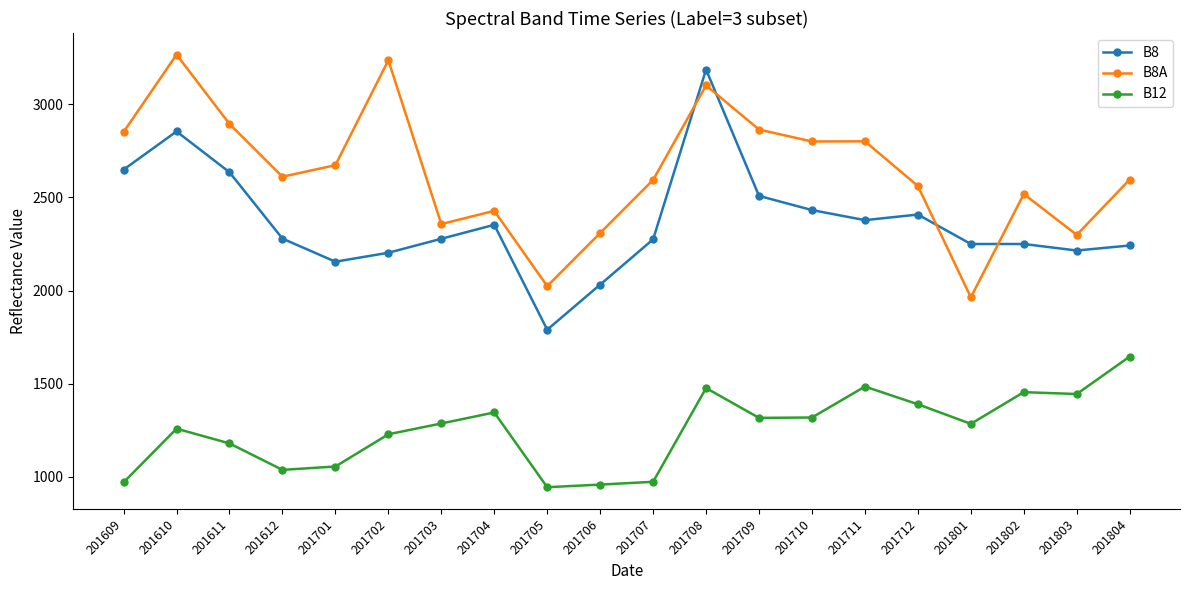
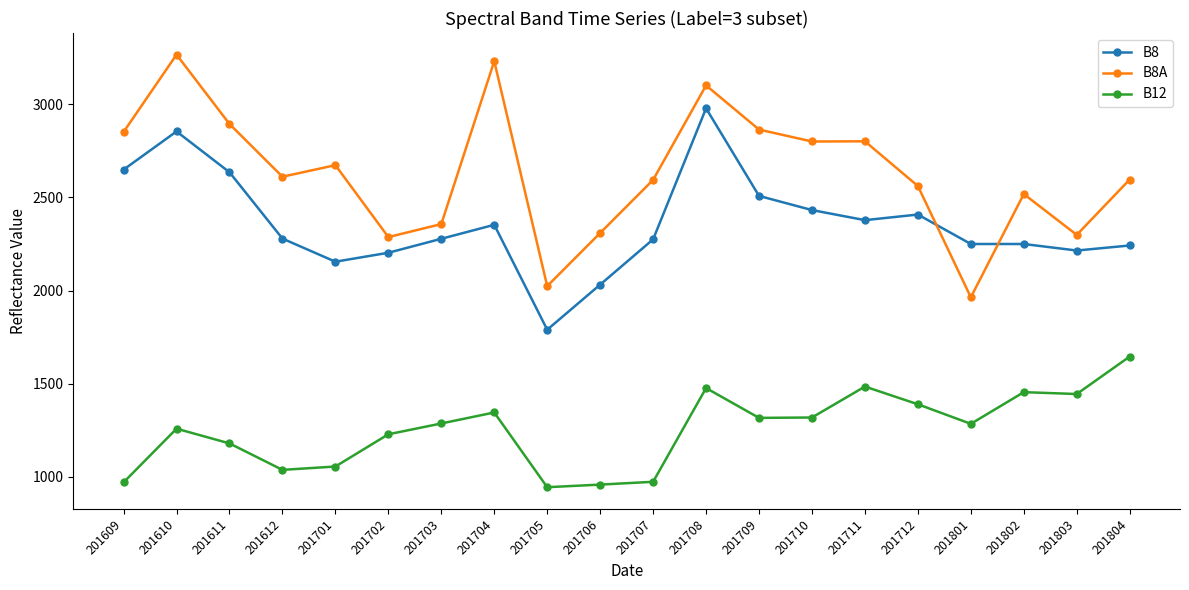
  {
    "B8": {
      "201609": 2650,
      "201610": 2850,
      "201611": 2640,
      "201612": 2280,
      "201701": 2160,
      "201702": 2200,
      "201703": 2280,
      "201704": 2350,
      "201705": 1790,
      "201706": 2030,
      "201707": 2280,
-     "201708": 3190,
+     "201708": 2980,
      "201709": 2510,
      "201710": 2430,
      "201711": 2380,
      "201712": 2410,
      "201801": 2250,
      "201802": 2250,
      "201803": 2220,
      "201804": 2240
    },
    "B8A": {
      "201609": 2850,
      "201610": 3270,
      "201611": 2890,
      "201612": 2610,
      "201701": 2670,
-     "201702": 3240,
+     "201702": 2290,
      "201703": 2360,
-     "201704": 2430,
+     "201704": 3230,
      "201705": 2020,
      "201706": 2310,
      "201707": 2590,
      "201708": 3100,
      "201709": 2860,
      "201710": 2800,
      "201711": 2800,
      "201712": 2560,
      "201801": 1960,
      "201802": 2520,
      "201803": 2300,
      "201804": 2600
    },
    "B12": {
      "201609": 970,
      "201610": 1260,
      "201611": 1180,
      "201612": 1040,
      "201701": 1060,
      "201702": 1230,
      "201703": 1290,
      "201704": 1350,
      "201705": 950,
      "201706": 960,
      "201707": 970,
      "201708": 1480,
      "201709": 1320,
      "201710": 1320,
      "201711": 1490,
      "201712": 1390,
      "201801": 1290,
      "201802": 1460,
      "201803": 1450,
      "201804": 1650
    }
  }
